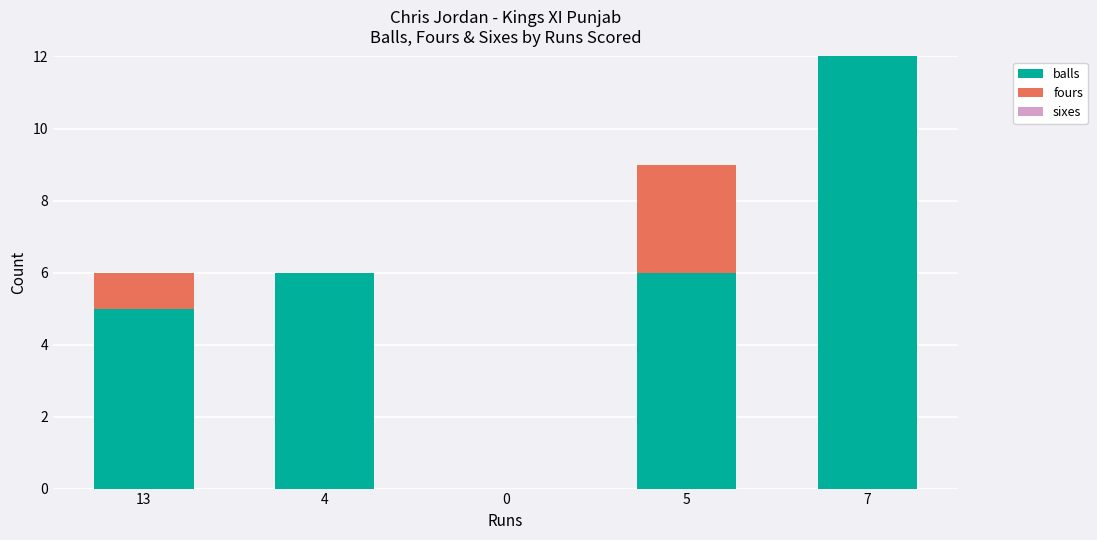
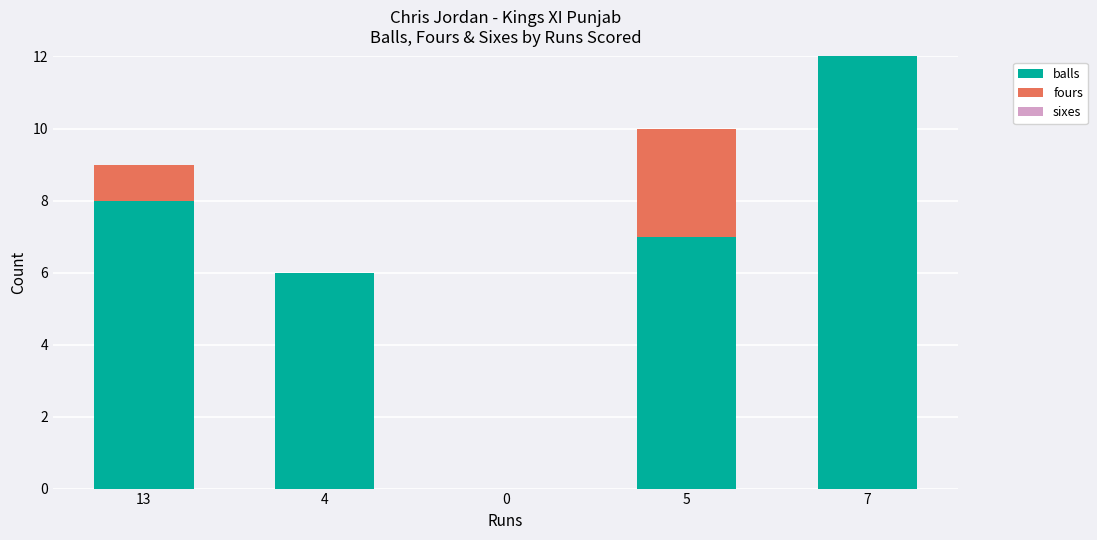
  {
    "balls": {
-     "13": 5,
+     "13": 8,
      "4": 6,
      "0": 0,
-     "5": 6,
+     "5": 7,
      "7": 12
    },
    "sixes": {
      "4": 0,
      "0": 0,
      "7": 0
    }
  }
